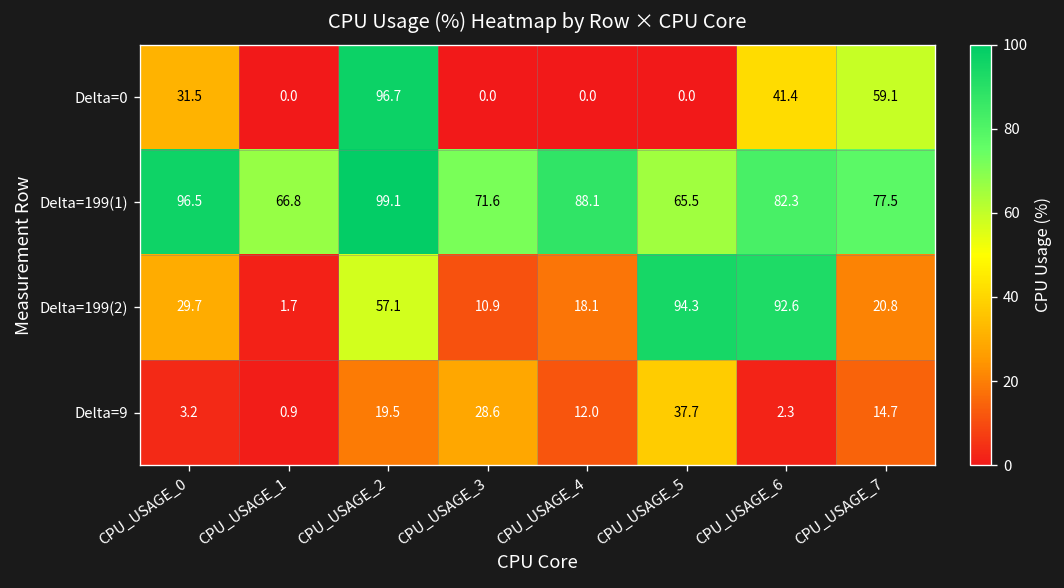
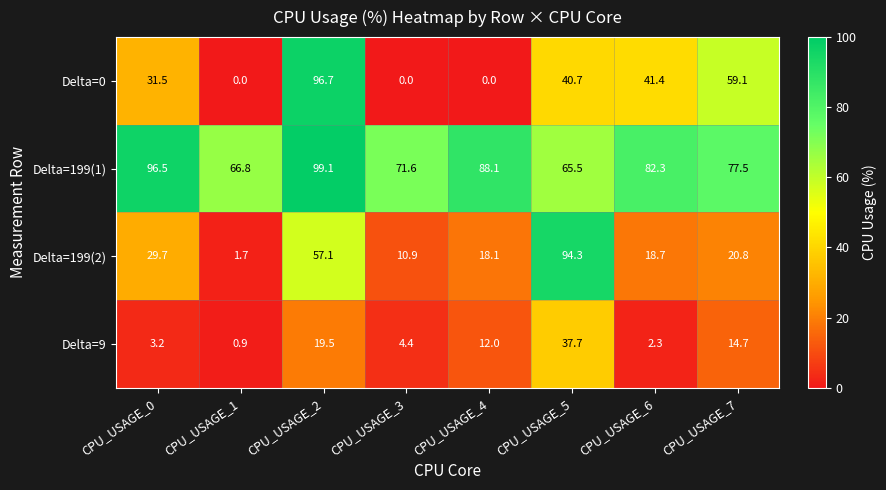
  {
    "Delta=0": {
      "CPU_USAGE_0": 31.5,
      "CPU_USAGE_1": 0.0,
      "CPU_USAGE_2": 96.7,
      "CPU_USAGE_3": 0.0,
      "CPU_USAGE_4": 0.0,
-     "CPU_USAGE_5": 0.0,
+     "CPU_USAGE_5": 40.7,
      "CPU_USAGE_6": 41.4,
      "CPU_USAGE_7": 59.1
    },
    "Delta=199(1)": {
      "CPU_USAGE_0": 96.5,
      "CPU_USAGE_1": 66.8,
      "CPU_USAGE_2": 99.1,
      "CPU_USAGE_3": 71.6,
      "CPU_USAGE_4": 88.1,
      "CPU_USAGE_5": 65.5,
      "CPU_USAGE_6": 82.3,
      "CPU_USAGE_7": 77.5
    },
    "Delta=199(2)": {
      "CPU_USAGE_0": 29.7,
      "CPU_USAGE_1": 1.7,
      "CPU_USAGE_2": 57.1,
      "CPU_USAGE_3": 10.9,
      "CPU_USAGE_4": 18.1,
      "CPU_USAGE_5": 94.3,
-     "CPU_USAGE_6": 92.6,
+     "CPU_USAGE_6": 18.7,
      "CPU_USAGE_7": 20.8
    },
    "Delta=9": {
      "CPU_USAGE_0": 3.2,
      "CPU_USAGE_1": 0.9,
      "CPU_USAGE_2": 19.5,
-     "CPU_USAGE_3": 28.6,
+     "CPU_USAGE_3": 4.4,
      "CPU_USAGE_4": 12.0,
      "CPU_USAGE_5": 37.7,
      "CPU_USAGE_6": 2.3,
      "CPU_USAGE_7": 14.7
    }
  }
